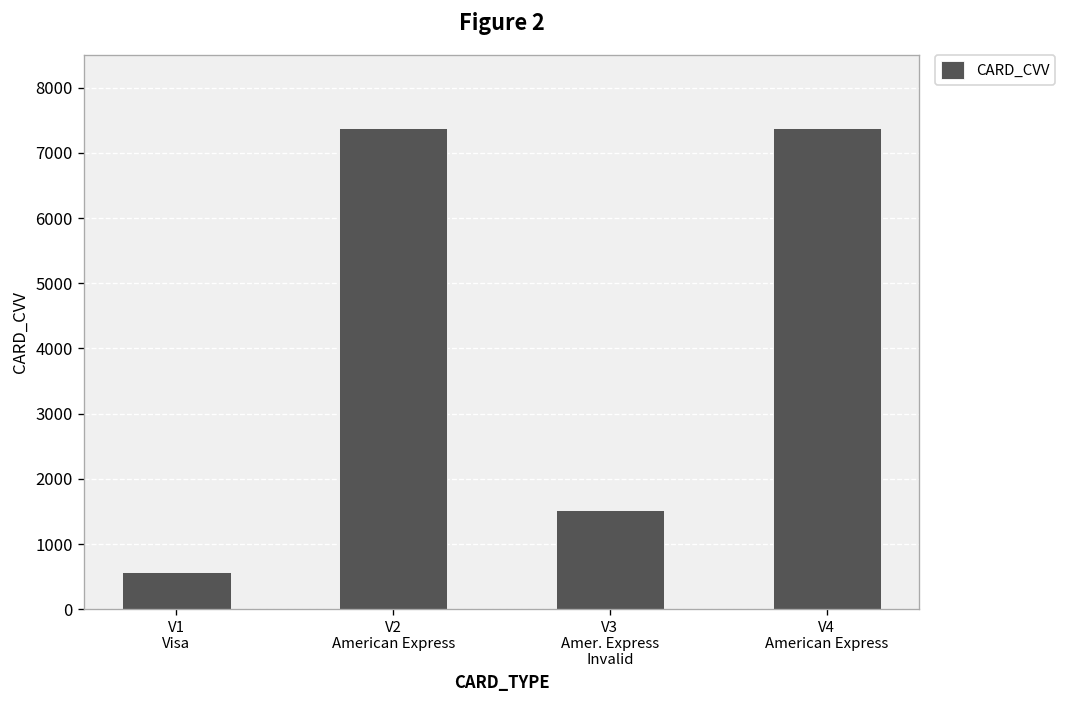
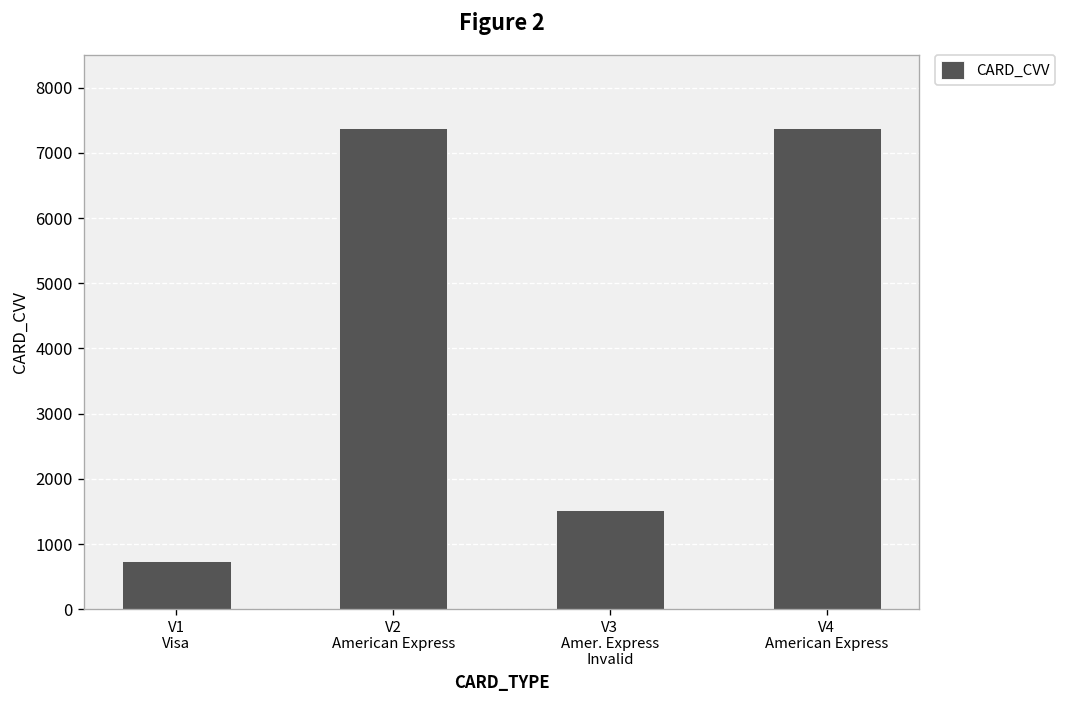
  {
-   "V1 Visa": 600,
+   "V1 Visa": 700,
    "V2 American Express": 7400,
    "V3 Amer. Express Invalid": 1500,
    "V4 American Express": 7400
  }
